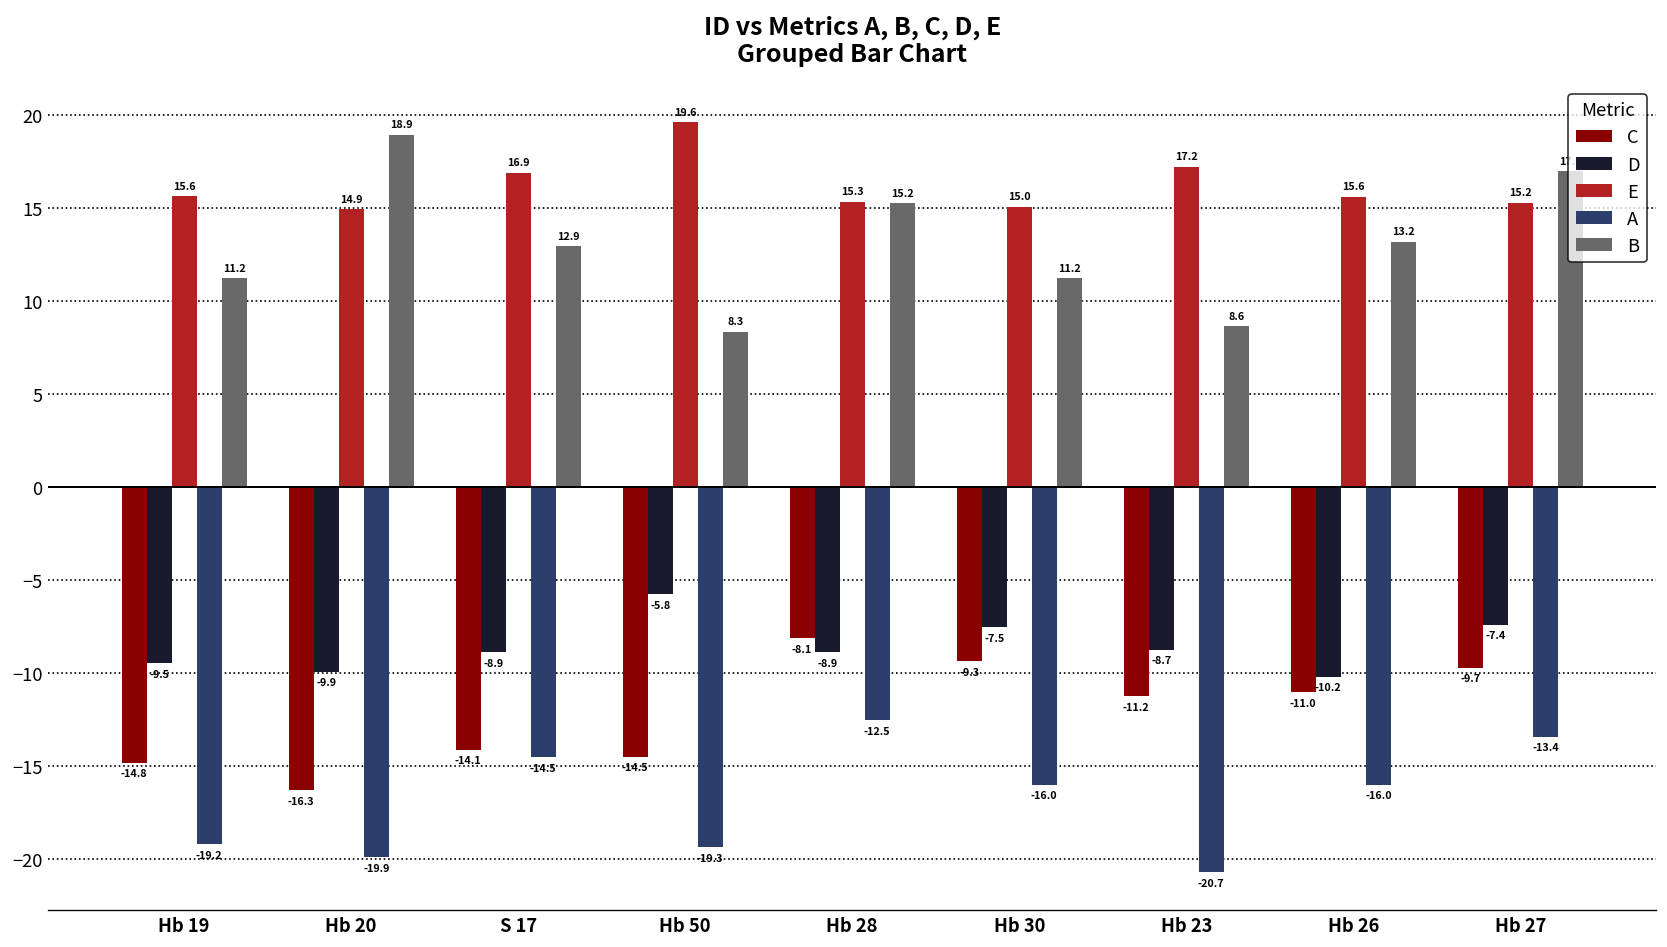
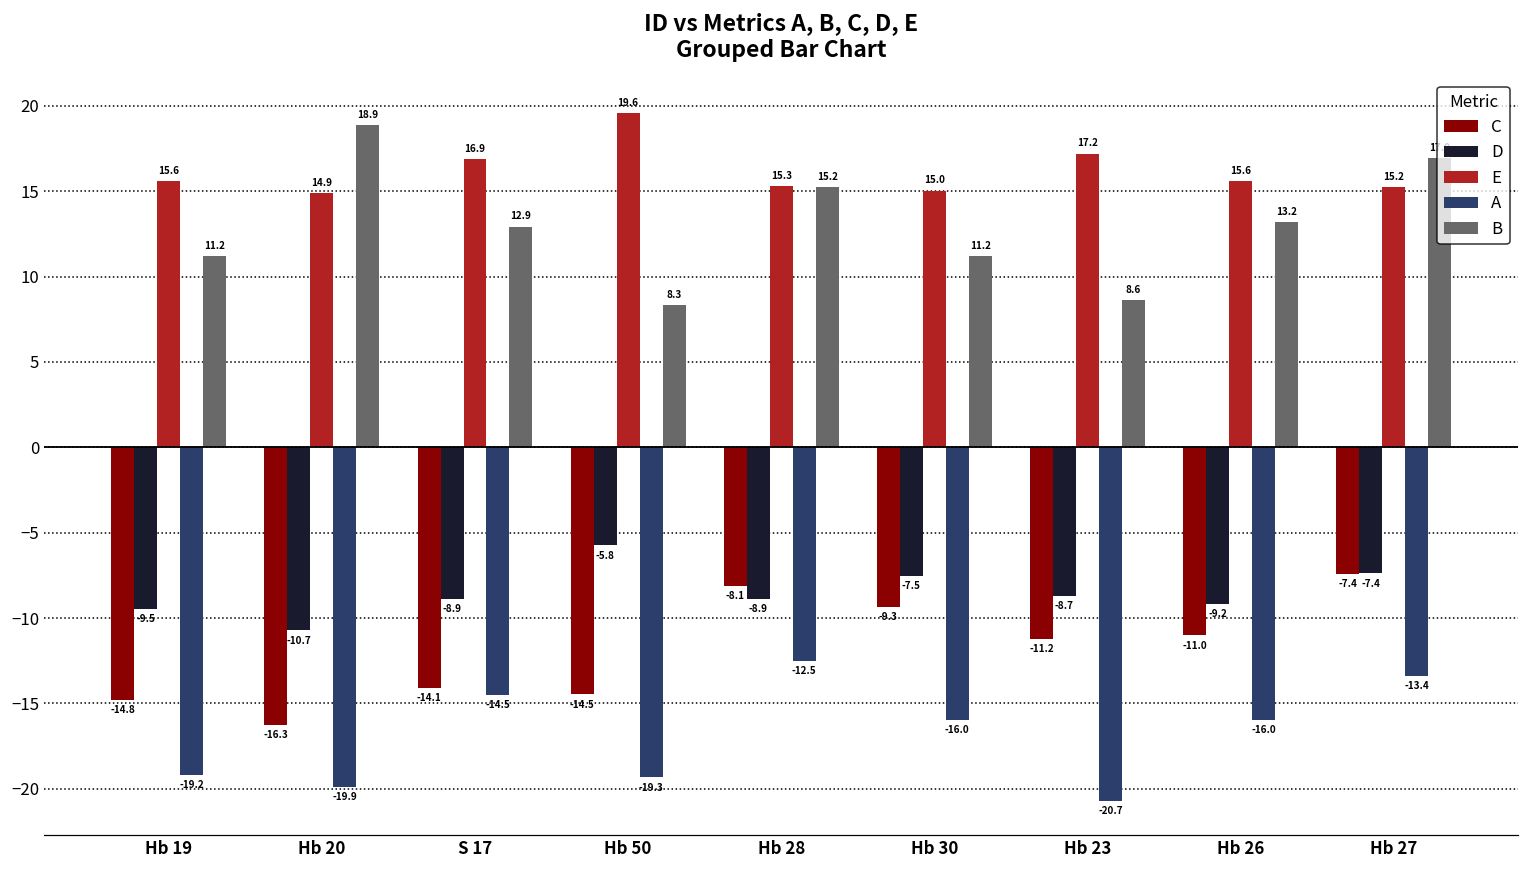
  {
    "C": {
      "Hb 19": -14.8,
      "Hb 20": -16.3,
      "S 17": -14.1,
      "Hb 50": -14.5,
      "Hb 28": -8.1,
      "Hb 30": -9.3,
      "Hb 23": -11.2,
      "Hb 26": -11.0,
-     "Hb 27": -9.7
+     "Hb 27": -7.4
    },
    "D": {
      "Hb 19": -9.5,
-     "Hb 20": -9.9,
+     "Hb 20": -10.7,
      "S 17": -8.9,
      "Hb 50": -5.8,
      "Hb 28": -8.9,
      "Hb 30": -7.5,
      "Hb 23": -8.7,
-     "Hb 26": -10.2,
+     "Hb 26": -9.2,
      "Hb 27": -7.4
    },
    "E": {
      "Hb 19": 15.6,
      "Hb 20": 14.9,
      "S 17": 16.9,
      "Hb 50": 19.6,
      "Hb 28": 15.3,
      "Hb 30": 15.0,
      "Hb 23": 17.2,
      "Hb 26": 15.6,
      "Hb 27": 15.2
    },
    "A": {
      "Hb 19": -19.2,
      "Hb 20": -19.9,
      "S 17": -14.5,
      "Hb 50": -19.3,
      "Hb 28": -12.5,
      "Hb 30": -16.0,
      "Hb 23": -20.7,
      "Hb 26": -16.0,
      "Hb 27": -13.4
    },
    "B": {
      "Hb 19": 11.2,
      "Hb 20": 18.9,
      "S 17": 12.9,
      "Hb 50": 8.3,
      "Hb 28": 15.2,
      "Hb 30": 11.2,
      "Hb 23": 8.6,
      "Hb 26": 13.2
    }
  }
